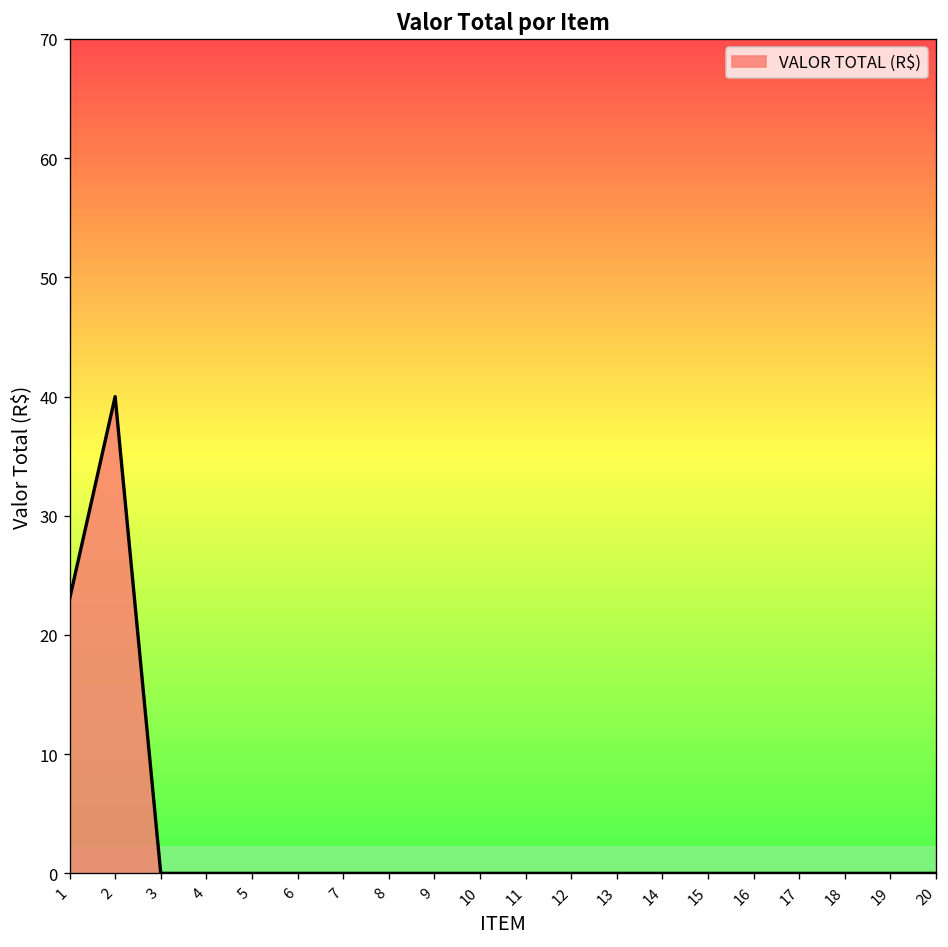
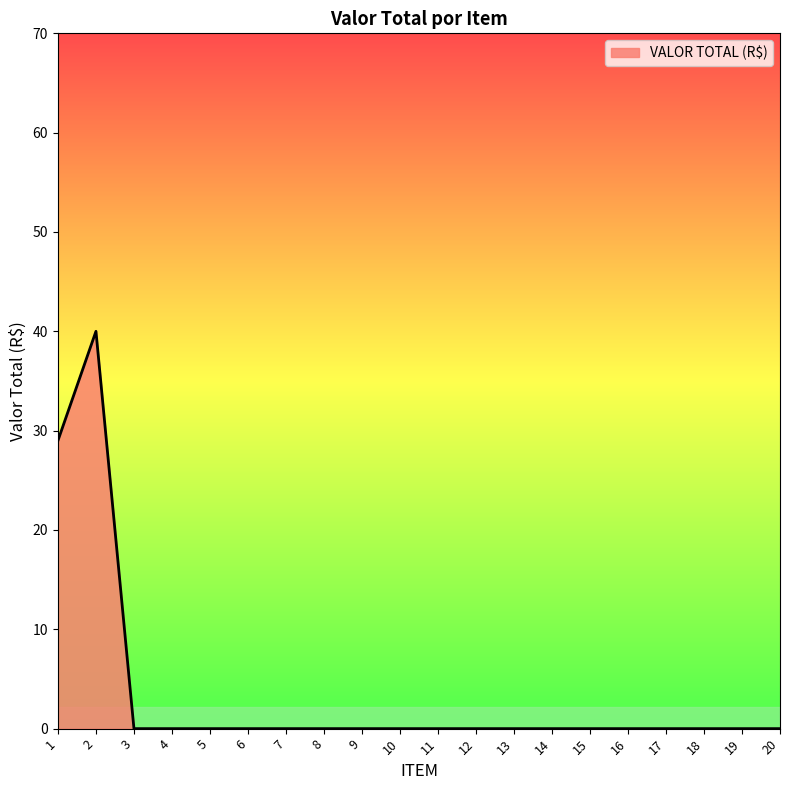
  {
-   "1": 23,
+   "1": 29,
    "2": 40
  }
